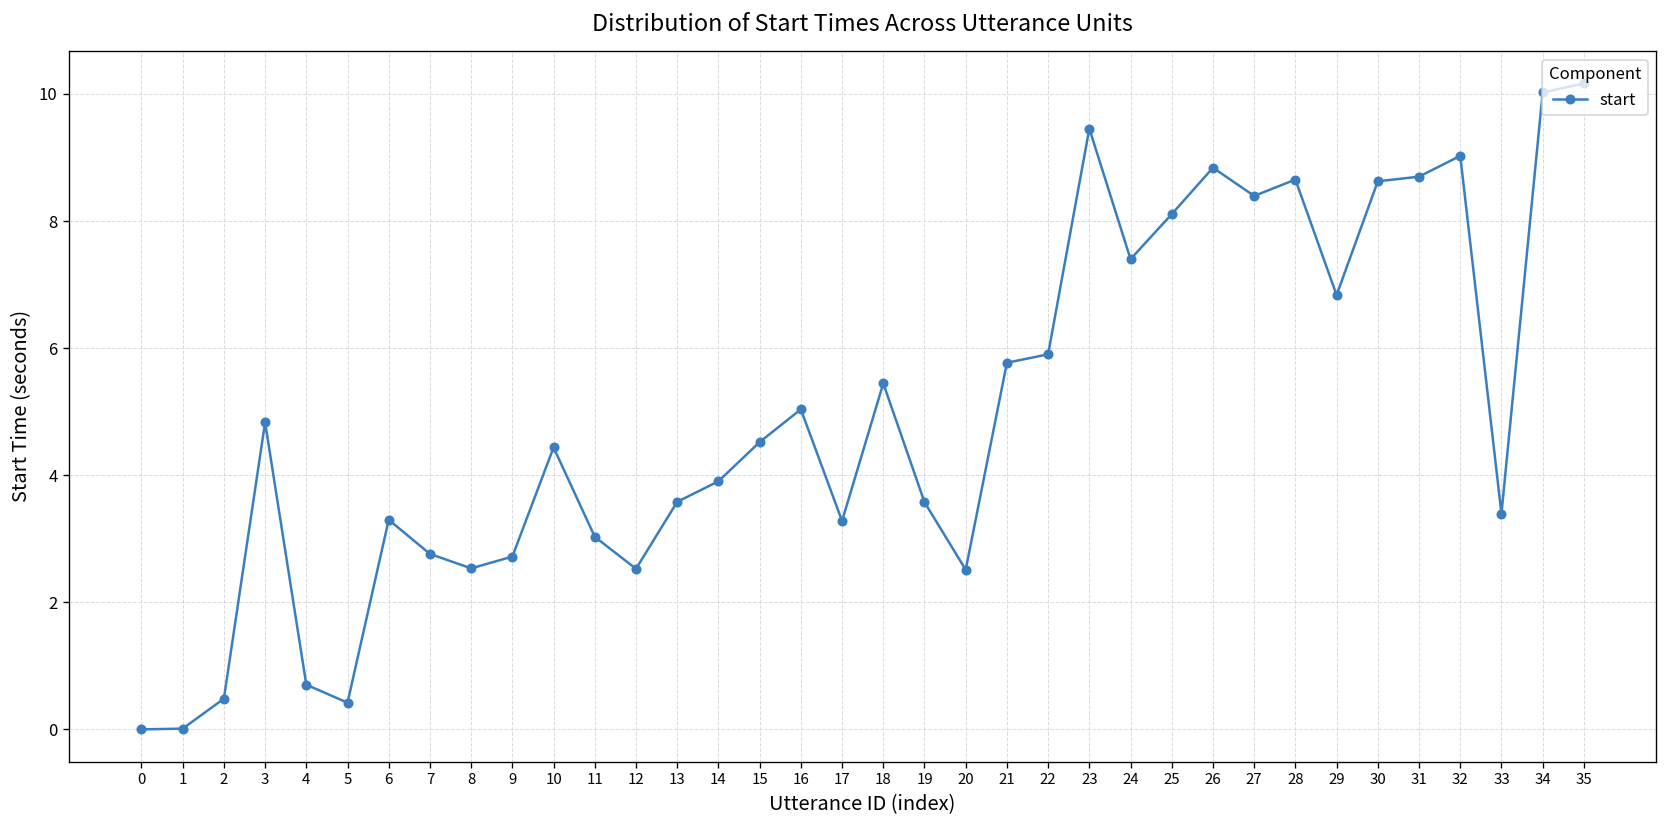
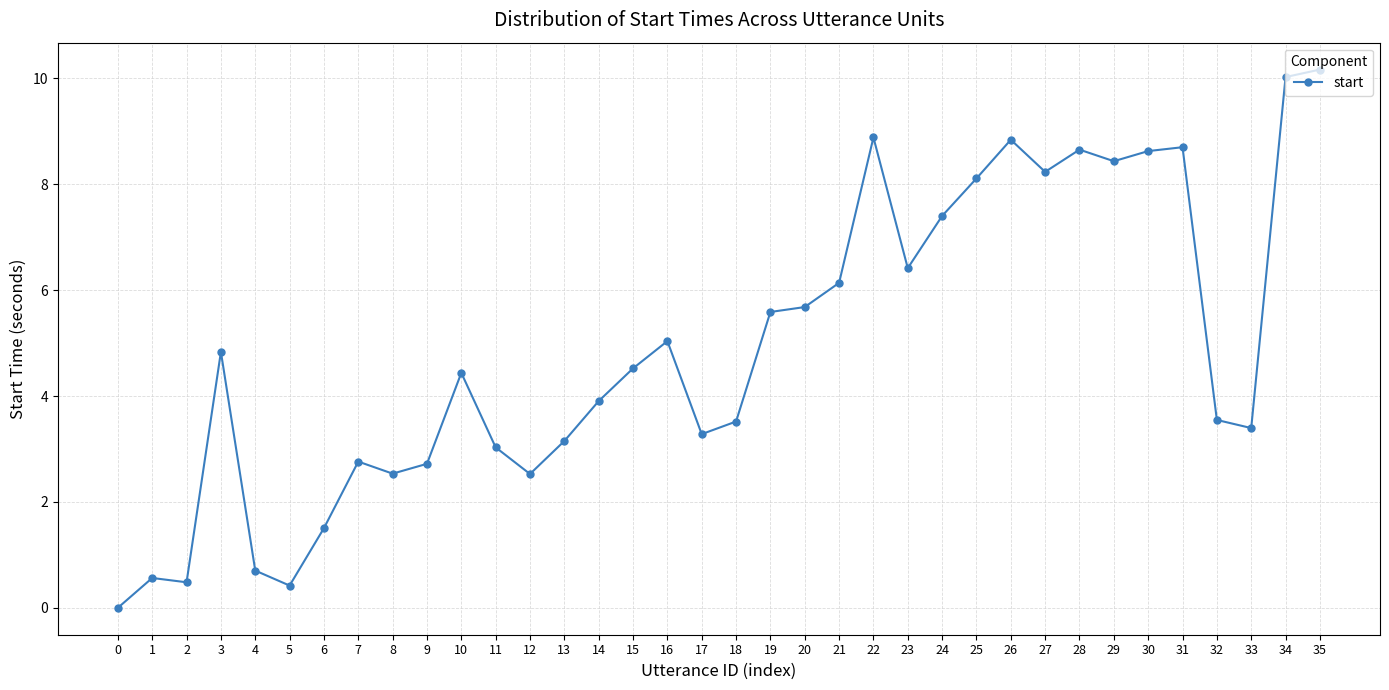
  {
    "0": 0.0,
-   "1": 0.0,
+   "1": 0.6,
    "2": 0.5,
    "3": 4.8,
    "4": 0.7,
    "5": 0.4,
-   "6": 3.3,
+   "6": 1.5,
    "7": 2.8,
    "8": 2.5,
    "9": 2.7,
    "10": 4.4,
    "11": 3.0,
    "12": 2.5,
-   "13": 3.6,
+   "13": 3.1,
    "14": 3.9,
    "15": 4.5,
    "16": 5.0,
    "17": 3.3,
-   "18": 5.4,
-   "19": 3.6,
-   "20": 2.5,
-   "21": 5.8,
-   "22": 5.9,
-   "23": 9.5,
+   "18": 3.5,
+   "19": 5.6,
+   "20": 5.7,
+   "21": 6.1,
+   "22": 8.9,
+   "23": 6.4,
    "24": 7.4,
    "25": 8.1,
    "26": 8.8,
-   "27": 8.4,
+   "27": 8.2,
    "28": 8.7,
-   "29": 6.8,
+   "29": 8.4,
    "30": 8.6,
    "31": 8.7,
-   "32": 9.0,
+   "32": 3.5,
    "33": 3.4
  }
